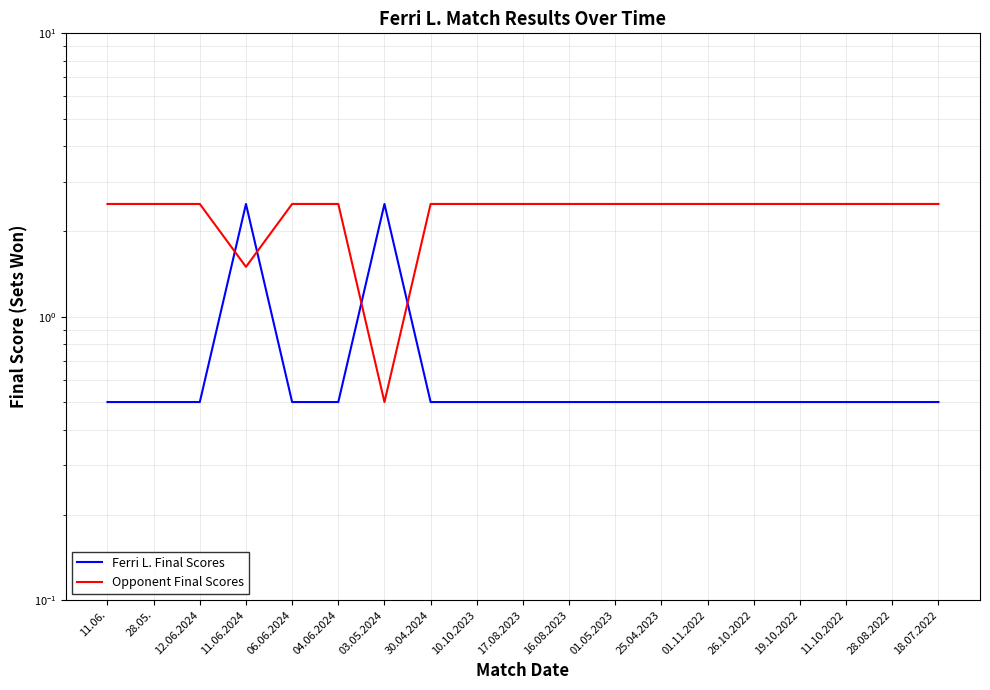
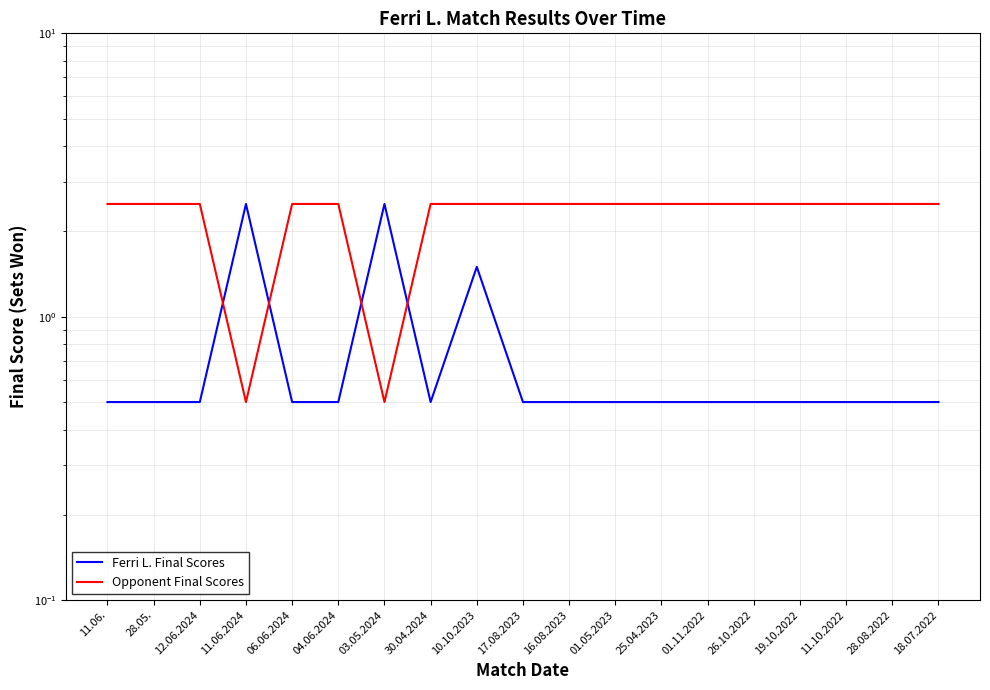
  {
    "Ferri L. Final Scores": {
      "11.06.": 0.50,
      "28.05.": 0.50,
      "12.06.2024": 0.50,
      "11.06.2024": 2.5,
      "06.06.2024": 0.50,
      "04.06.2024": 0.50,
      "03.05.2024": 2.5,
      "30.04.2024": 0.50,
-     "10.10.2023": 0.50,
+     "10.10.2023": 1.5,
      "17.08.2023": 0.50,
      "16.08.2023": 0.50,
      "01.05.2023": 0.50,
      "25.04.2023": 0.50,
      "01.11.2022": 0.50,
      "26.10.2022": 0.50,
      "19.10.2022": 0.50,
      "11.10.2022": 0.50,
      "28.08.2022": 0.50,
      "18.07.2022": 0.50
    },
    "Opponent Final Scores": {
      "11.06.": 2.5,
      "28.05.": 2.5,
      "12.06.2024": 2.5,
-     "11.06.2024": 1.5,
+     "11.06.2024": 0.50,
      "06.06.2024": 2.5,
      "04.06.2024": 2.5,
      "03.05.2024": 0.50,
      "30.04.2024": 2.5,
      "10.10.2023": 2.5,
      "17.08.2023": 2.5,
      "16.08.2023": 2.5,
      "01.05.2023": 2.5,
      "25.04.2023": 2.5,
      "01.11.2022": 2.5,
      "26.10.2022": 2.5,
      "19.10.2022": 2.5,
      "11.10.2022": 2.5,
      "28.08.2022": 2.5,
      "18.07.2022": 2.5
    }
  }
